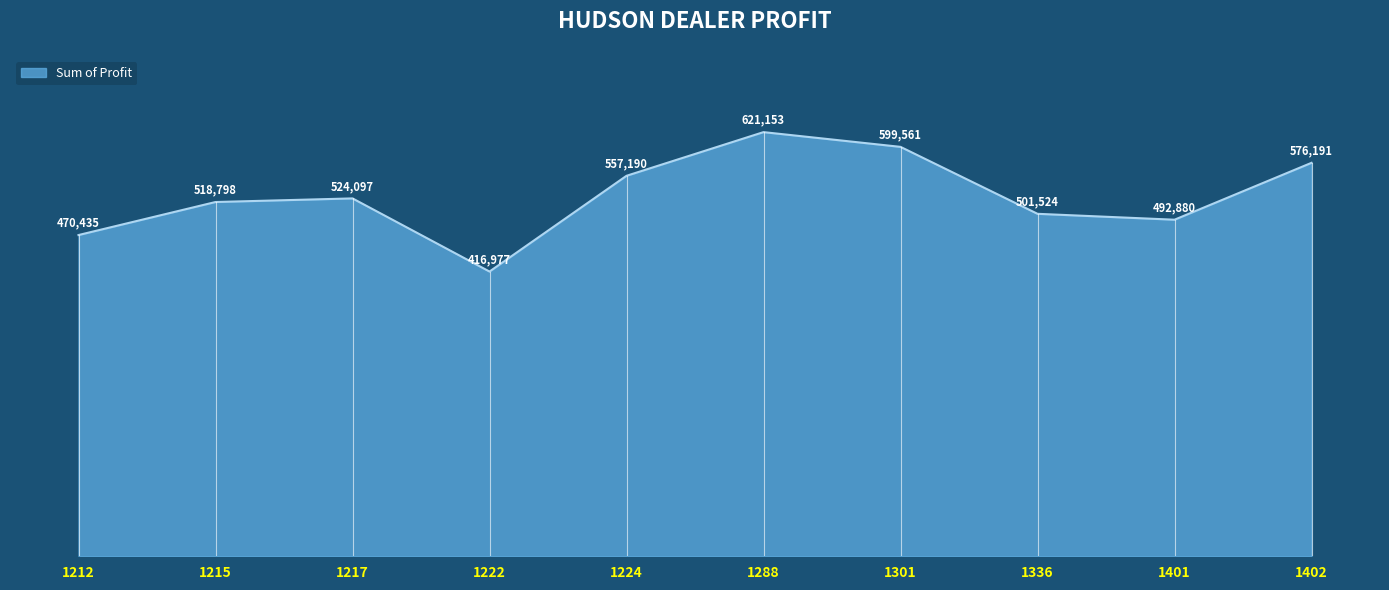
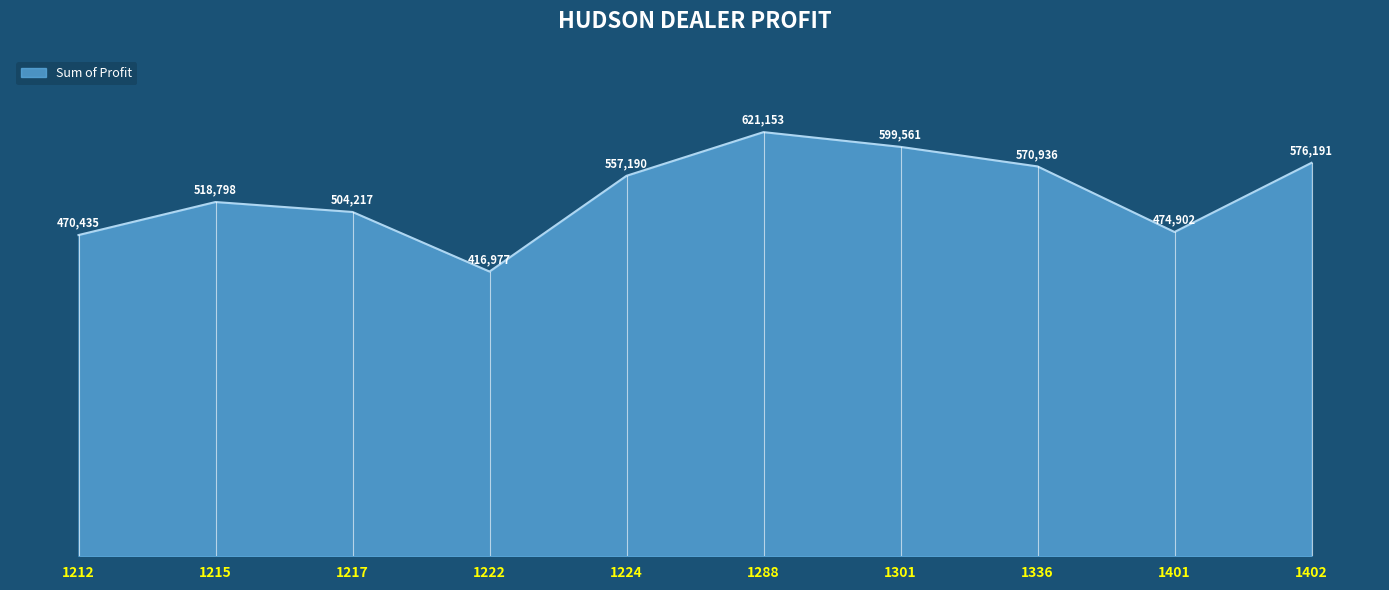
  {
    "Sum of Profit": {
-     "1217": "524,097",
-     "1336": "501,524",
-     "1401": "492,880"
+     "1217": "504,217",
+     "1336": "570,936",
+     "1401": "474,902"
    }
  }
